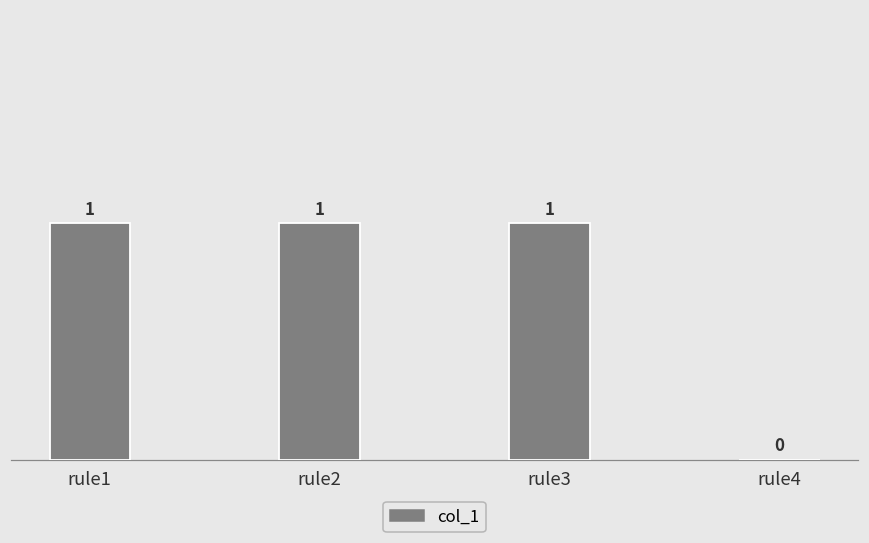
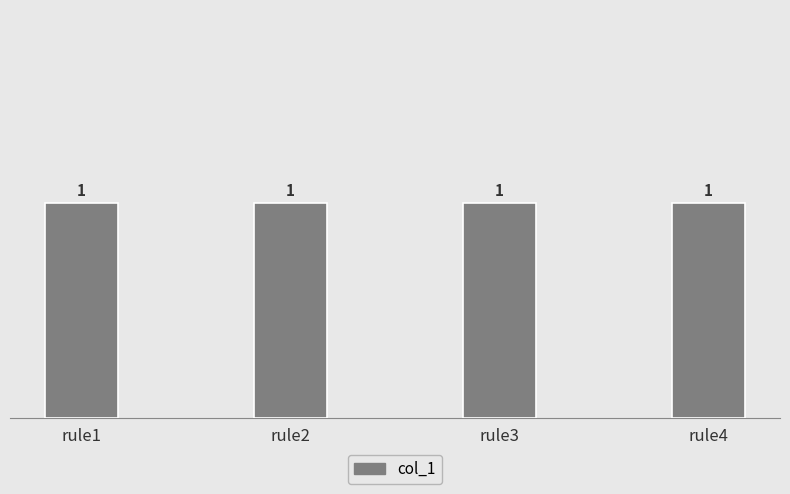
  {
    "rule1": 1,
    "rule2": 1,
    "rule3": 1,
-   "rule4": 0
+   "rule4": 1
  }
